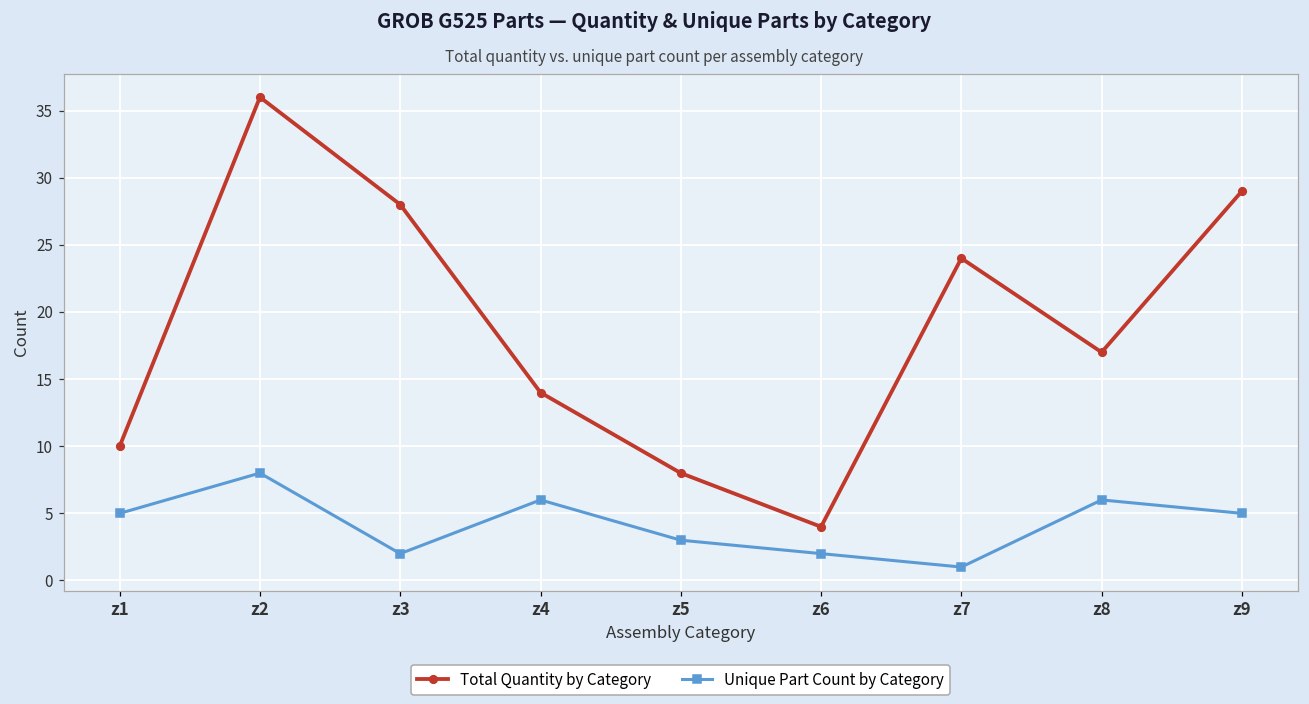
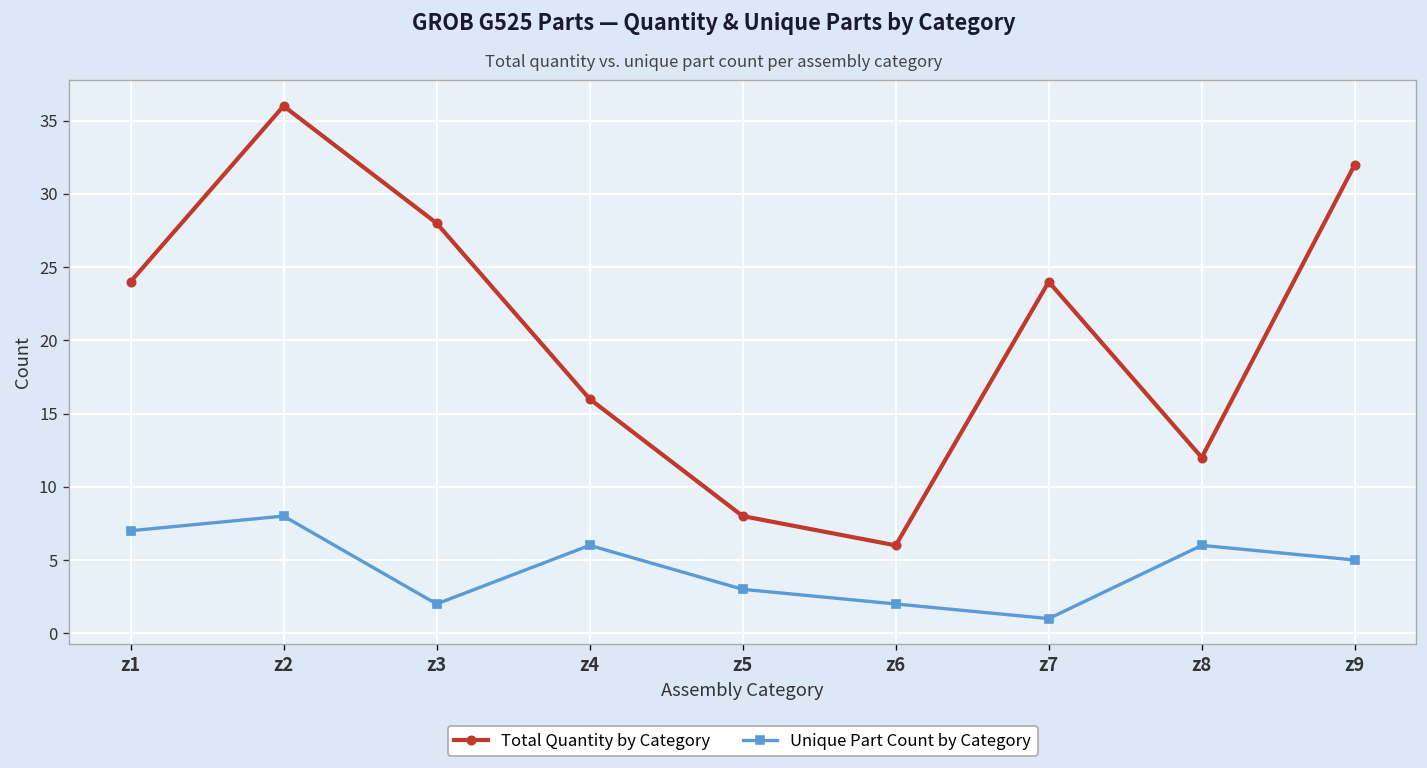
  {
    "Total Quantity by Category": {
-     "z1": 10,
+     "z1": 24,
      "z2": 36,
      "z3": 28,
-     "z4": 14,
+     "z4": 16,
      "z5": 8,
-     "z6": 4,
+     "z6": 6,
      "z7": 24,
-     "z8": 17,
-     "z9": 29
+     "z8": 12,
+     "z9": 32
    },
    "Unique Part Count by Category": {
-     "z1": 5,
+     "z1": 7,
      "z2": 8,
      "z3": 2,
      "z4": 6,
      "z5": 3,
      "z6": 2,
      "z7": 1,
      "z8": 6,
      "z9": 5
    }
  }
